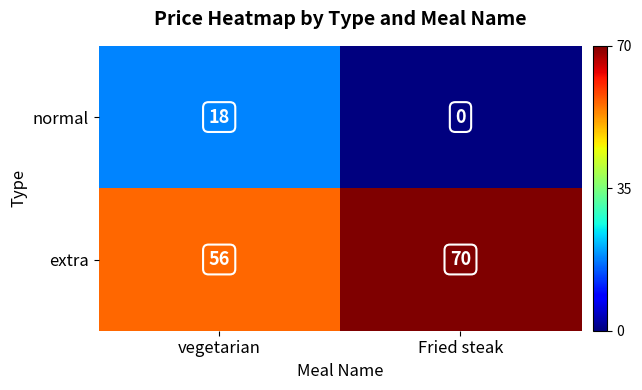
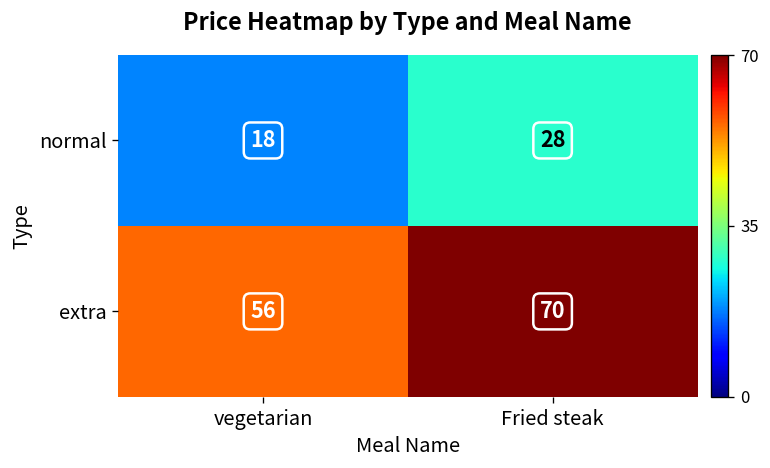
  {
    "normal": {
-     "Fried steak": 0
+     "Fried steak": 28
    }
  }
